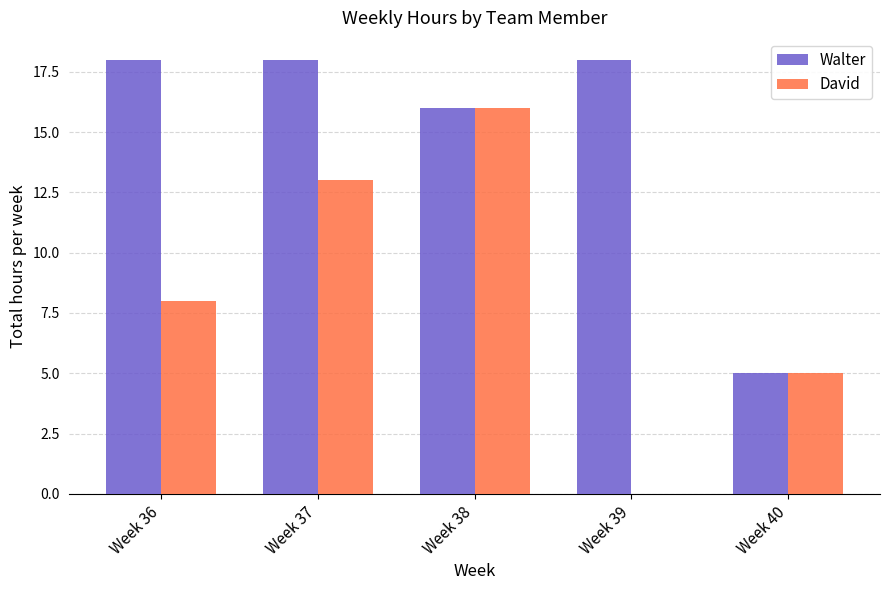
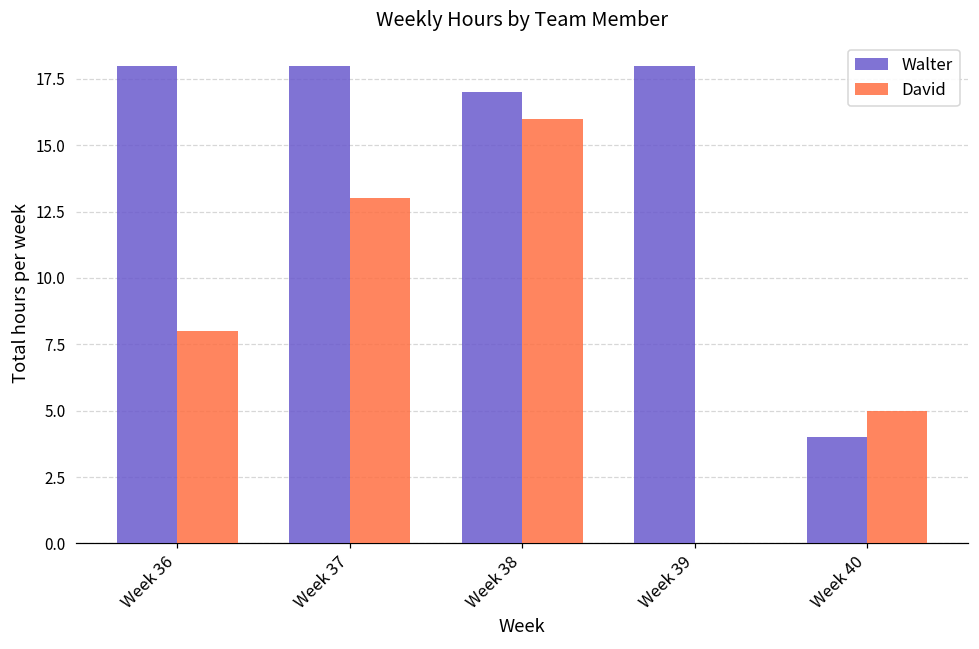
  {
    "Walter": {
      "Week 36": 18,
      "Week 37": 18,
-     "Week 38": 16,
+     "Week 38": 17,
      "Week 39": 18,
-     "Week 40": 5
+     "Week 40": 4
    },
    "David": {
      "Week 36": 8,
      "Week 37": 13,
      "Week 38": 16,
      "Week 39": 0,
      "Week 40": 5
    }
  }
